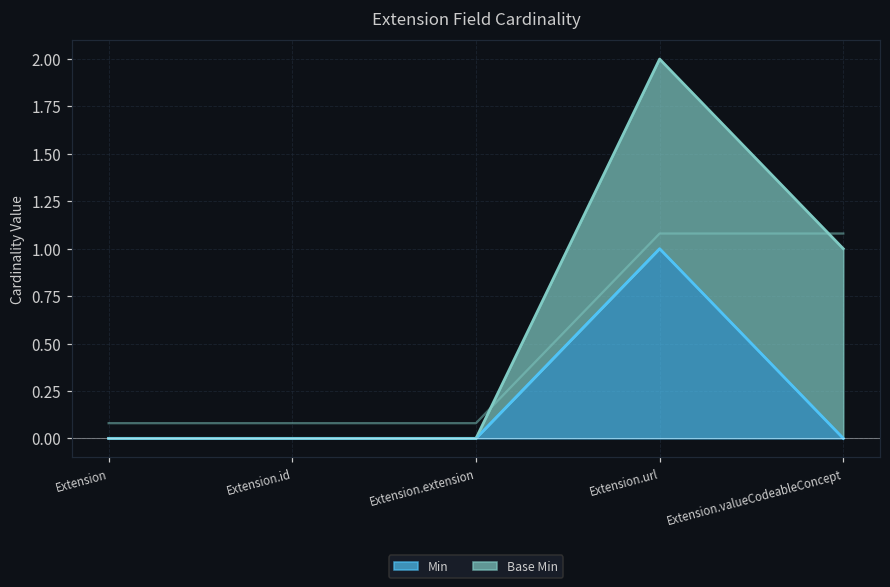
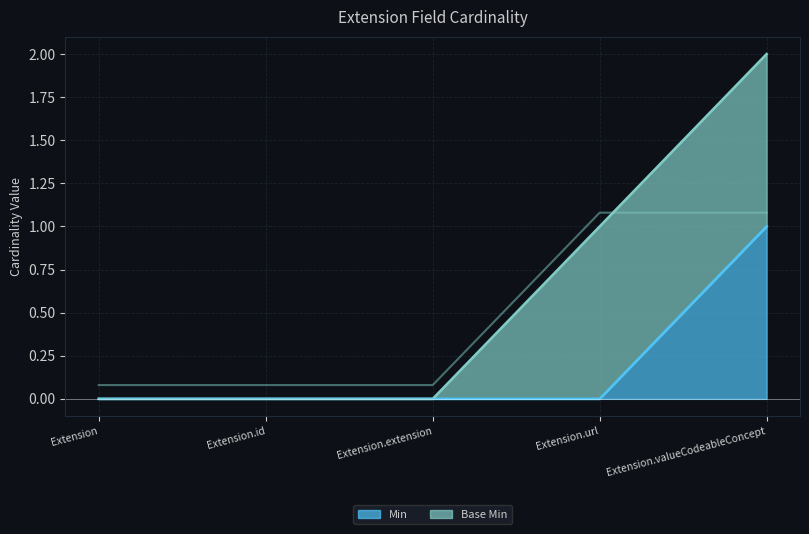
  {
    "Min": {
-     "Extension.url": 1,
-     "Extension.valueCodeableConcept": 0
+     "Extension.url": 0,
+     "Extension.valueCodeableConcept": 1
    }
  }
